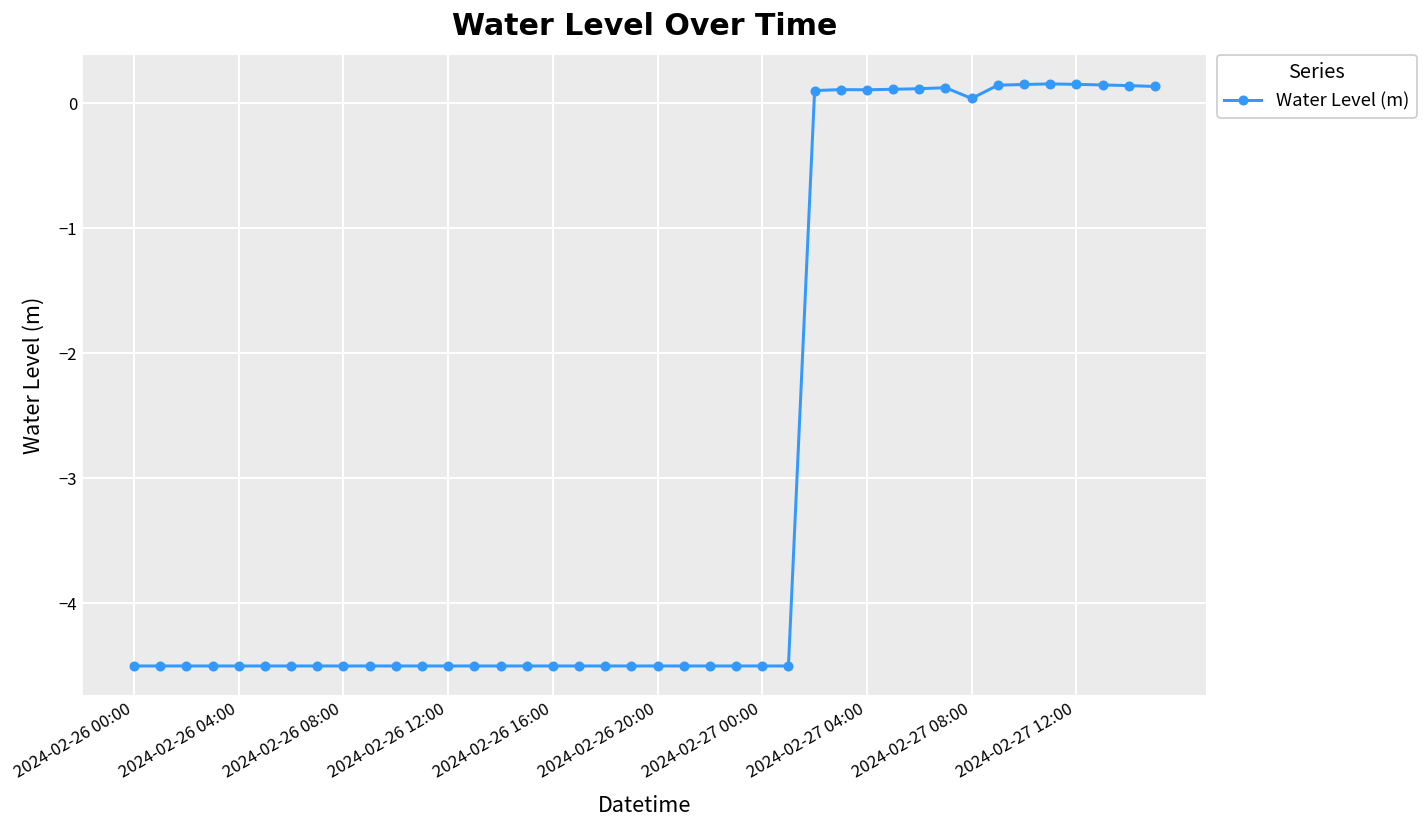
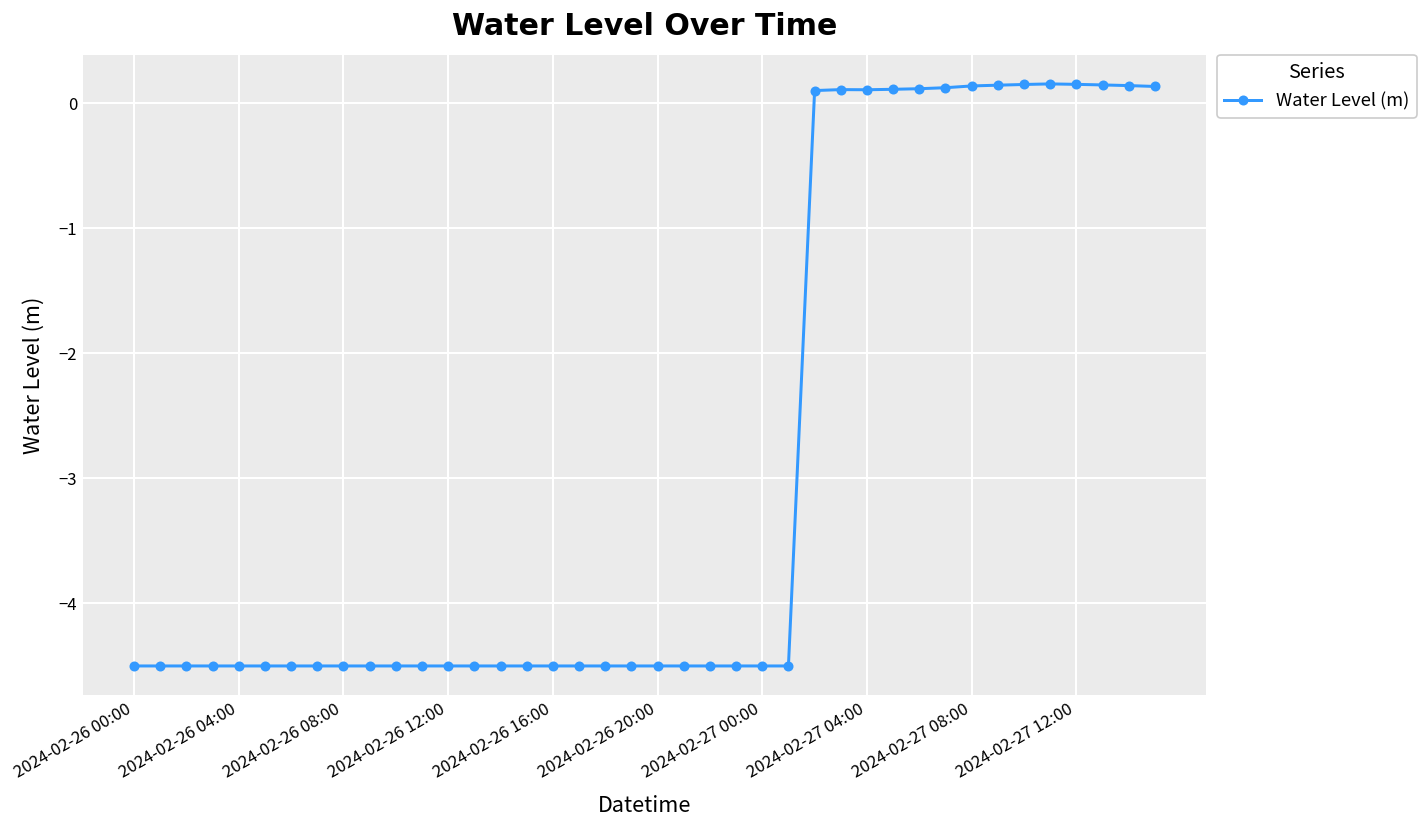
  {
    "2024-02-26 00:00": -4.50,
    "2024-02-26 04:00": -4.50,
    "2024-02-26 08:00": -4.50,
    "2024-02-26 12:00": -4.50,
    "2024-02-26 16:00": -4.50,
    "2024-02-26 20:00": -4.50,
    "2024-02-27 00:00": -4.50,
    "2024-02-27 04:00": 0.11,
-   "2024-02-27 08:00": 0.04,
+   "2024-02-27 08:00": 0.14,
    "2024-02-27 12:00": 0.15
  }
